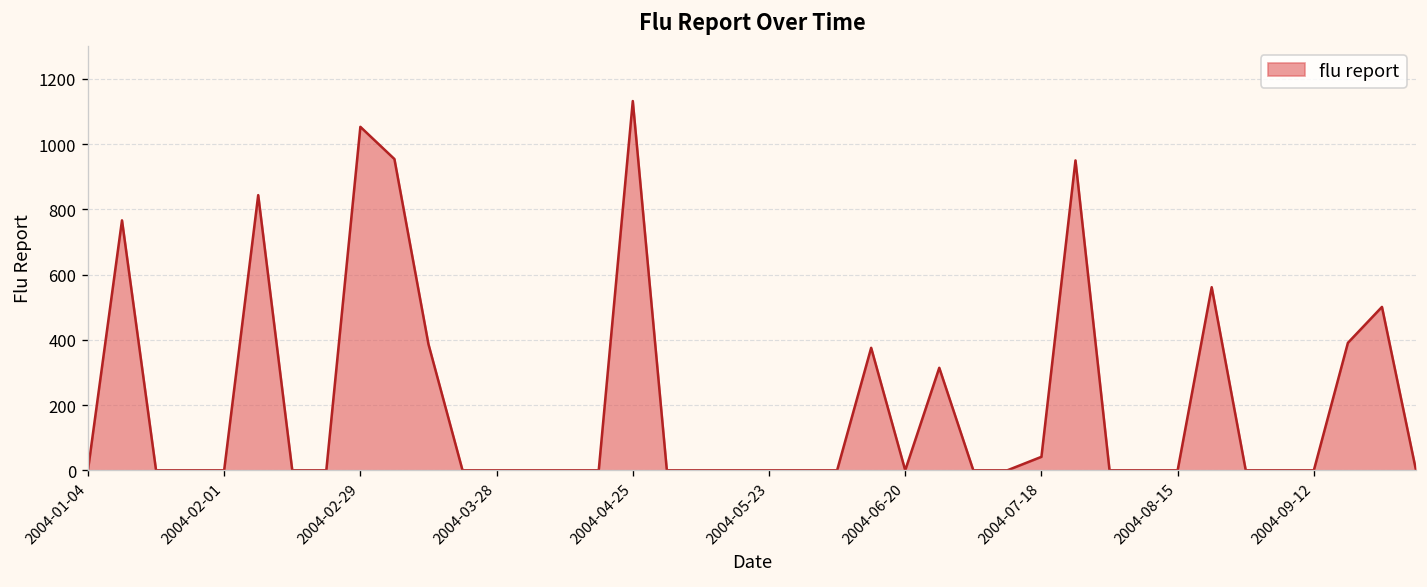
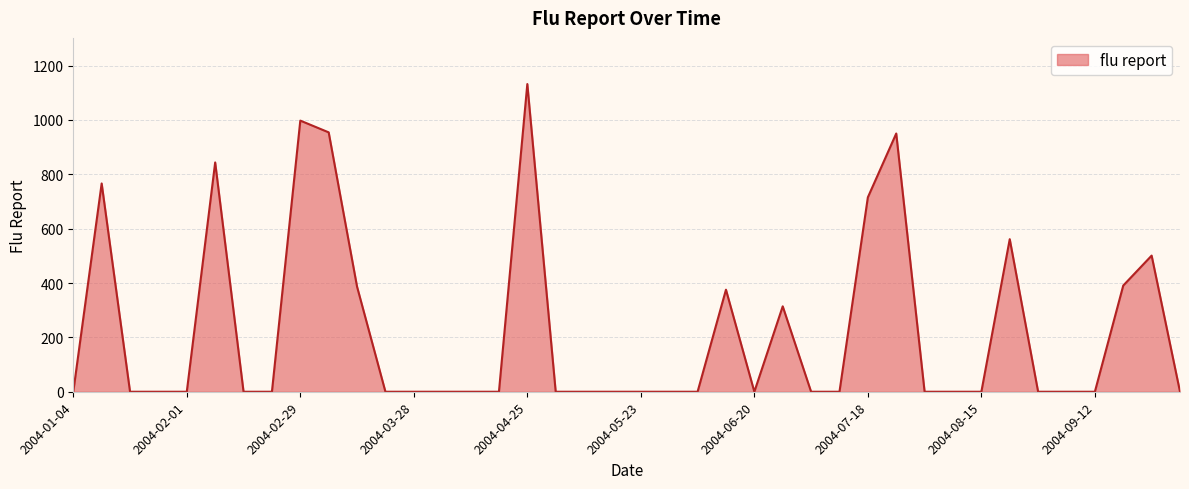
  {
    "2004-01-04": 0,
    "2004-02-01": 0,
-   "2004-02-29": 1050,
+   "2004-02-29": 1000,
    "2004-03-28": 0,
    "2004-04-25": 1130,
    "2004-05-23": 0,
    "2004-06-20": 0,
-   "2004-07-18": 40,
+   "2004-07-18": 720,
    "2004-08-15": 0,
    "2004-09-12": 0
  }
